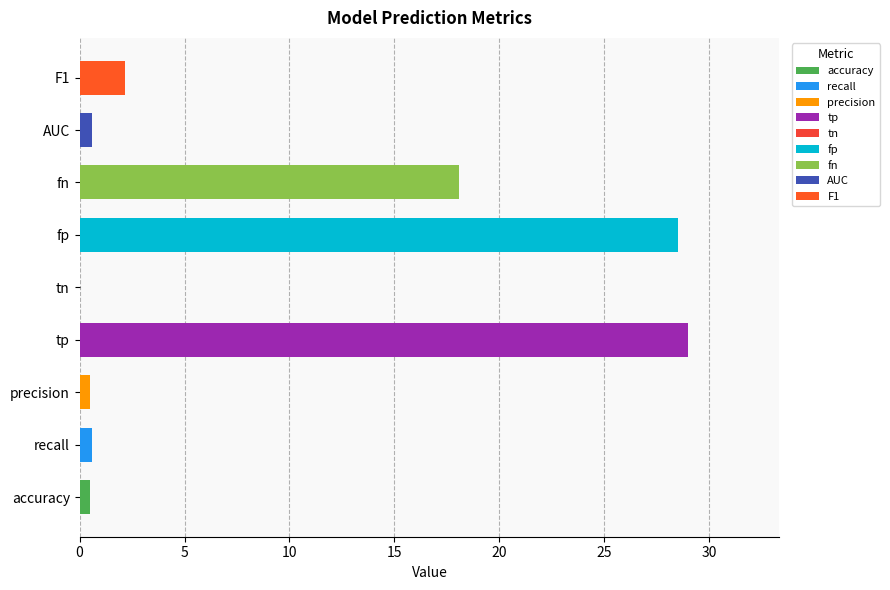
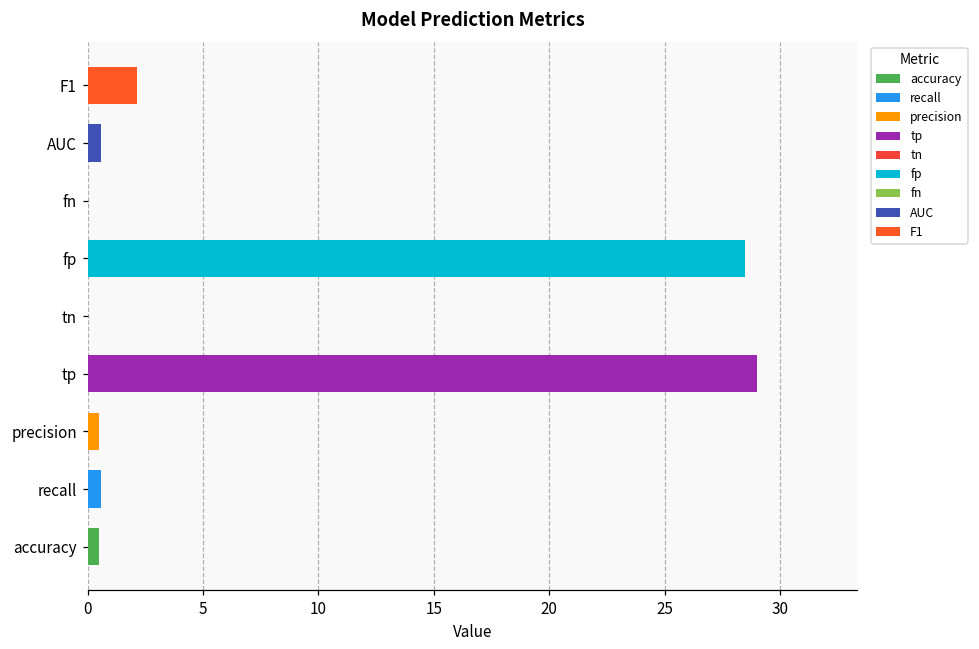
  {
    "F1": 2.2,
    "AUC": 0.6,
-   "fn": 18.1,
+   "fn": 0.0,
    "fp": 28.5,
    "tn": 0.0,
    "tp": 29.0,
    "precision": 0.5,
    "recall": 0.6,
    "accuracy": 0.5
  }
